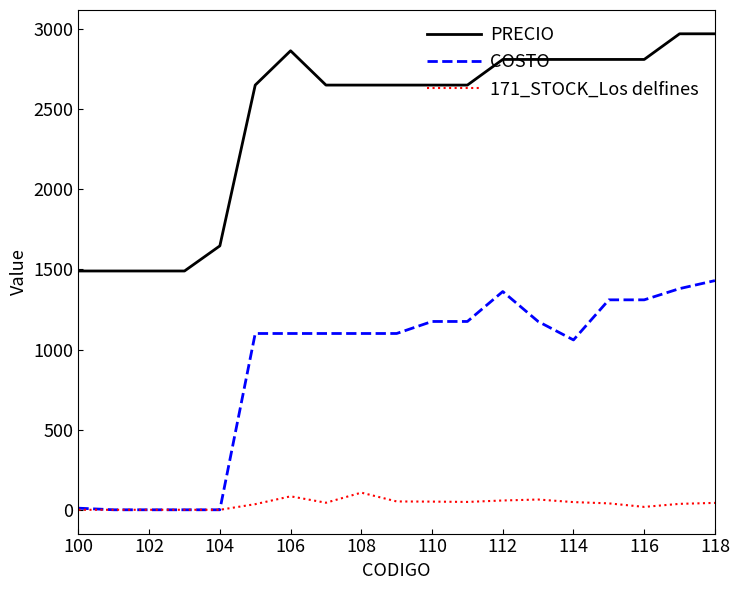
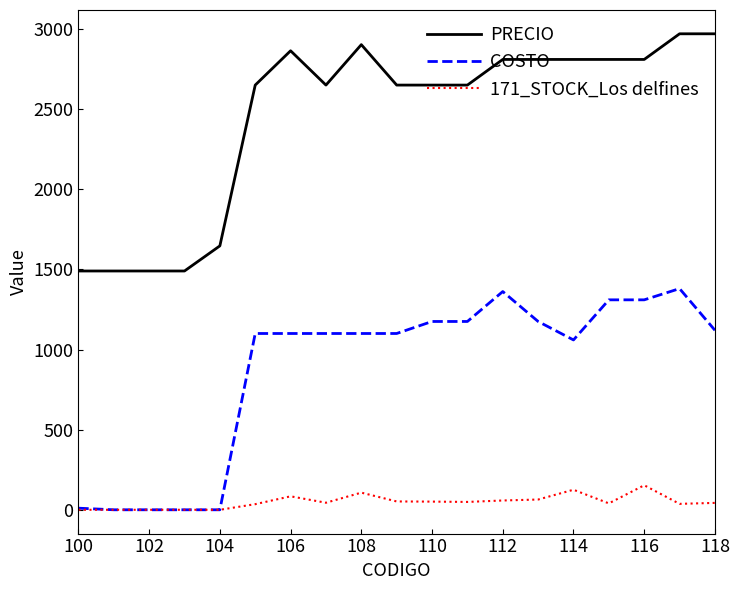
  {
    "PRECIO": {
      "100": 1490,
      "102": 1490,
      "104": 1650,
      "106": 2860,
-     "108": 2650,
+     "108": 2900,
      "110": 2650,
      "112": 2810,
      "114": 2810,
      "116": 2810,
      "118": 2970
    },
    "COSTO": {
      "106": 1100,
      "108": 1100,
      "110": 1180,
      "112": 1360,
      "114": 1060,
      "116": 1310,
-     "118": 1430
+     "118": 1120
    },
    "171_STOCK_Los delfines": {
      "106": 80,
      "108": 110,
      "110": 50,
      "112": 60,
-     "114": 50,
-     "116": 20,
+     "114": 130,
+     "116": 150,
      "118": 40
    }
  }
